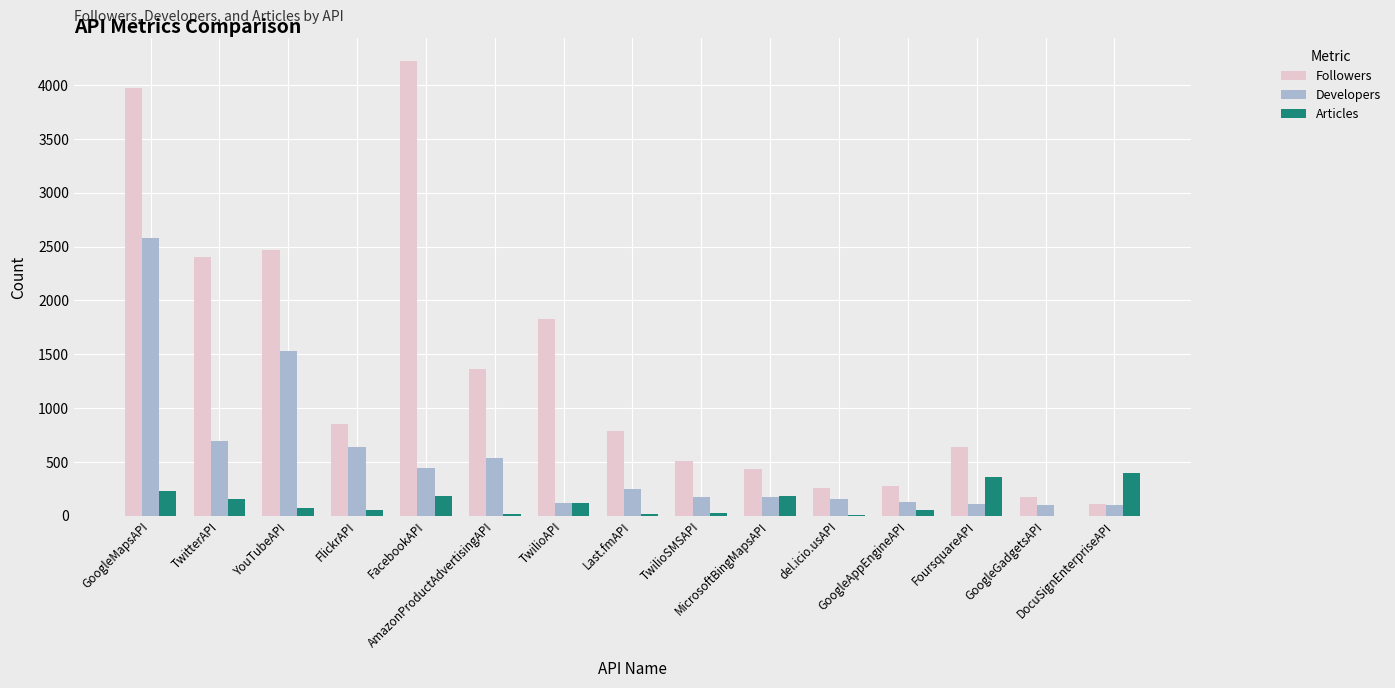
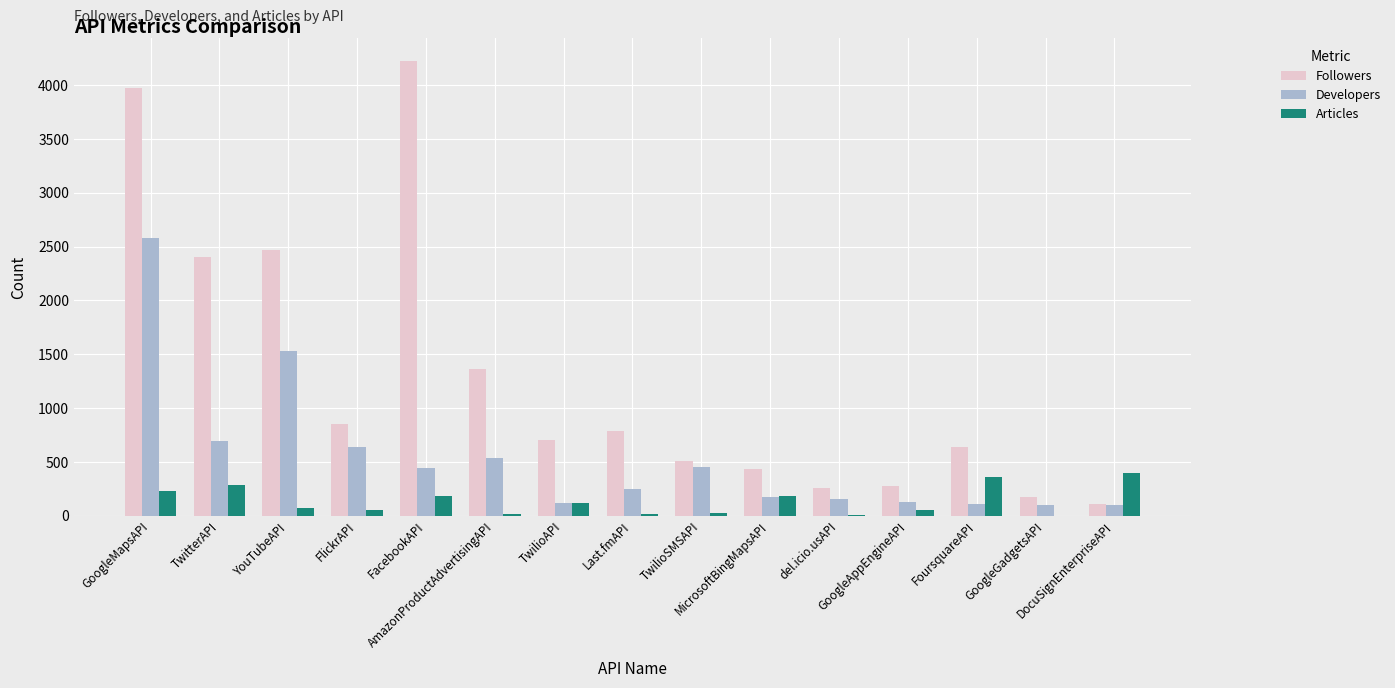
  {
    "Followers": {
      "GoogleMapsAPI": 3970,
      "TwitterAPI": 2400,
      "YouTubeAPI": 2470,
      "FlickrAPI": 850,
      "FacebookAPI": 4220,
      "AmazonProductAdvertisingAPI": 1370,
-     "TwilioAPI": 1830,
+     "TwilioAPI": 700,
      "Last.fmAPI": 790,
      "TwilioSMSAPI": 510,
      "MicrosoftBingMapsAPI": 430,
      "del.icio.usAPI": 260,
      "GoogleAppEngineAPI": 280,
      "FoursquareAPI": 640,
      "GoogleGadgetsAPI": 170,
      "DocuSignEnterpriseAPI": 110
    },
    "Developers": {
      "GoogleMapsAPI": 2580,
      "TwitterAPI": 690,
      "YouTubeAPI": 1530,
      "FlickrAPI": 640,
      "FacebookAPI": 450,
      "AmazonProductAdvertisingAPI": 540,
      "TwilioAPI": 120,
      "Last.fmAPI": 250,
-     "TwilioSMSAPI": 170,
+     "TwilioSMSAPI": 450,
      "MicrosoftBingMapsAPI": 170,
      "del.icio.usAPI": 160,
      "GoogleAppEngineAPI": 120,
      "FoursquareAPI": 110,
      "GoogleGadgetsAPI": 100,
      "DocuSignEnterpriseAPI": 100
    },
    "Articles": {
      "GoogleMapsAPI": 230,
-     "TwitterAPI": 160,
+     "TwitterAPI": 280,
      "YouTubeAPI": 70,
      "FlickrAPI": 50,
      "FacebookAPI": 180,
      "TwilioAPI": 120,
      "MicrosoftBingMapsAPI": 190,
      "GoogleAppEngineAPI": 50,
      "FoursquareAPI": 360,
      "DocuSignEnterpriseAPI": 400
    }
  }
